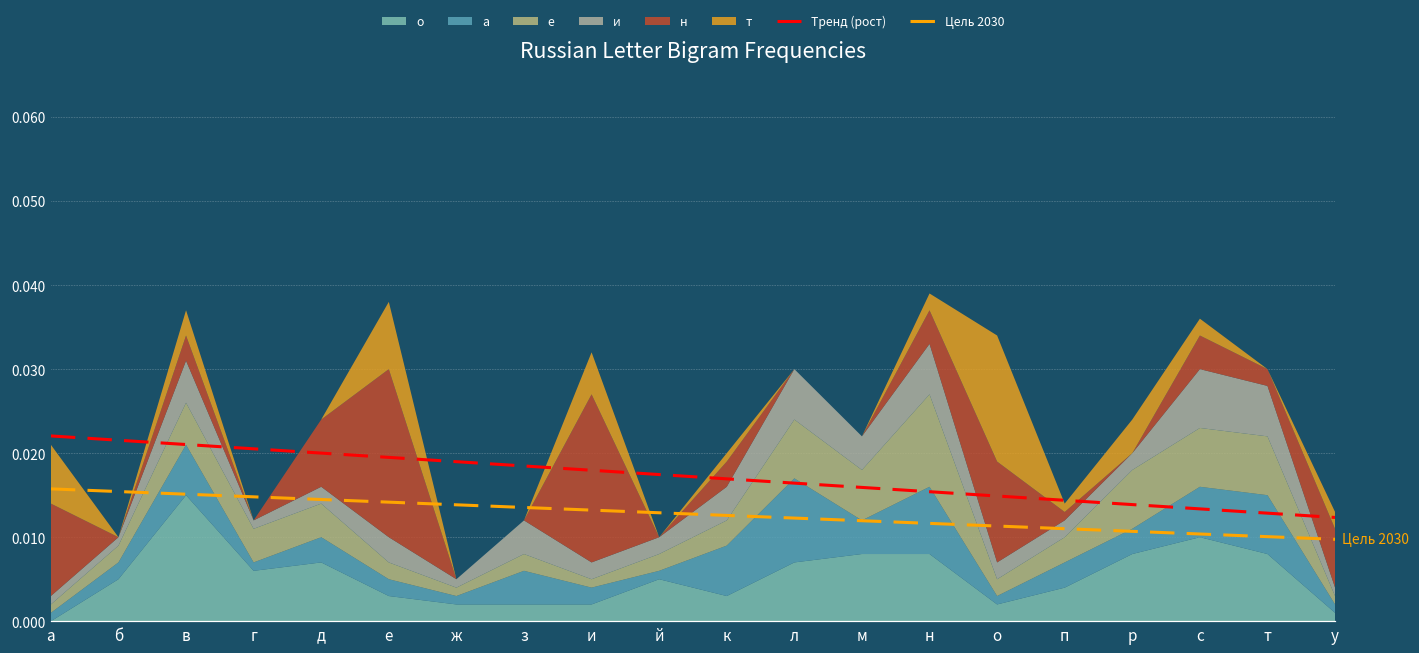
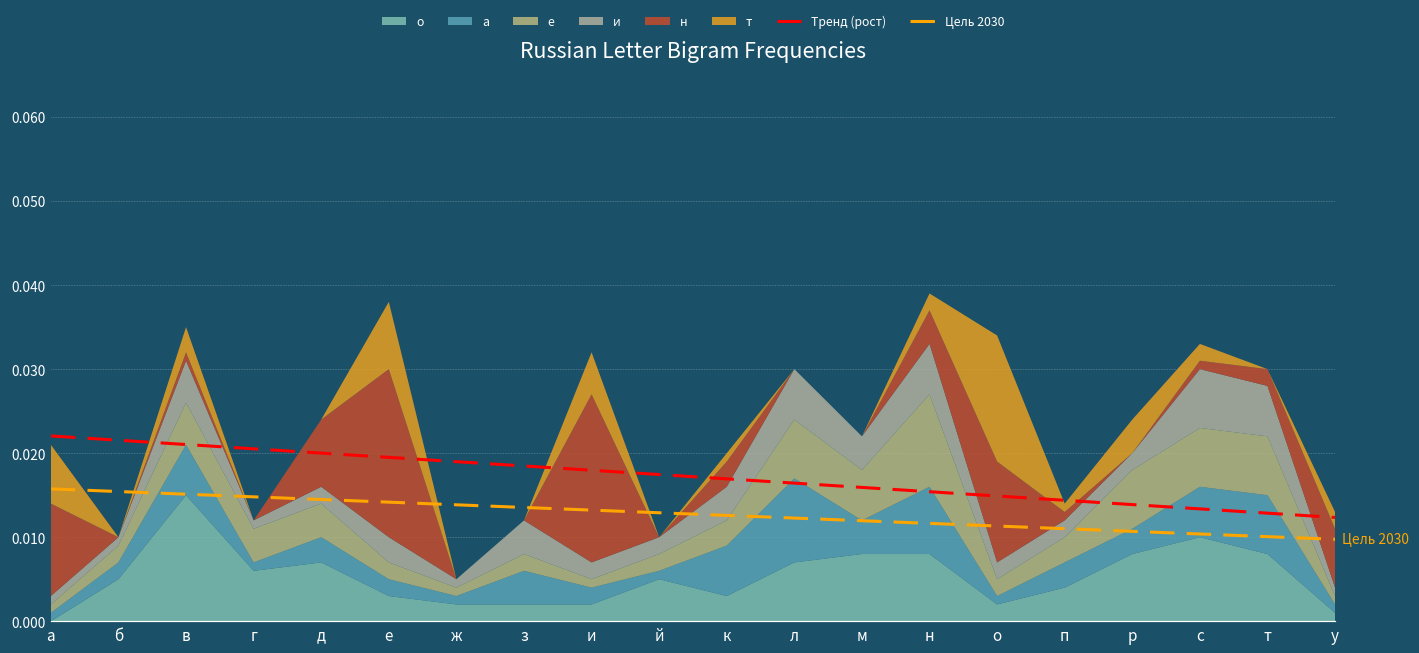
  {
    "Тренд (рост)": {
      "а": 0.022,
      "б": 0.022,
      "г": 0.021,
      "д": 0.020,
      "е": 0.019,
      "ж": 0.019,
      "з": 0.018,
      "и": 0.018,
      "й": 0.017,
      "к": 0.017,
      "л": 0.016,
      "м": 0.016,
      "н": 0.015,
      "о": 0.015,
      "п": 0.014,
      "р": 0.014,
      "с": 0.013,
      "т": 0.013,
      "у": 0.012
    },
    "н": {
      "а": 0.011,
-     "в": 0.003,
+     "в": 0.001,
      "е": 0.020,
      "и": 0.020,
      "к": 0.003,
      "н": 0.004,
      "о": 0.012,
      "п": 0.001,
-     "с": 0.004,
+     "с": 0.001,
      "у": 0.007
    }
  }
